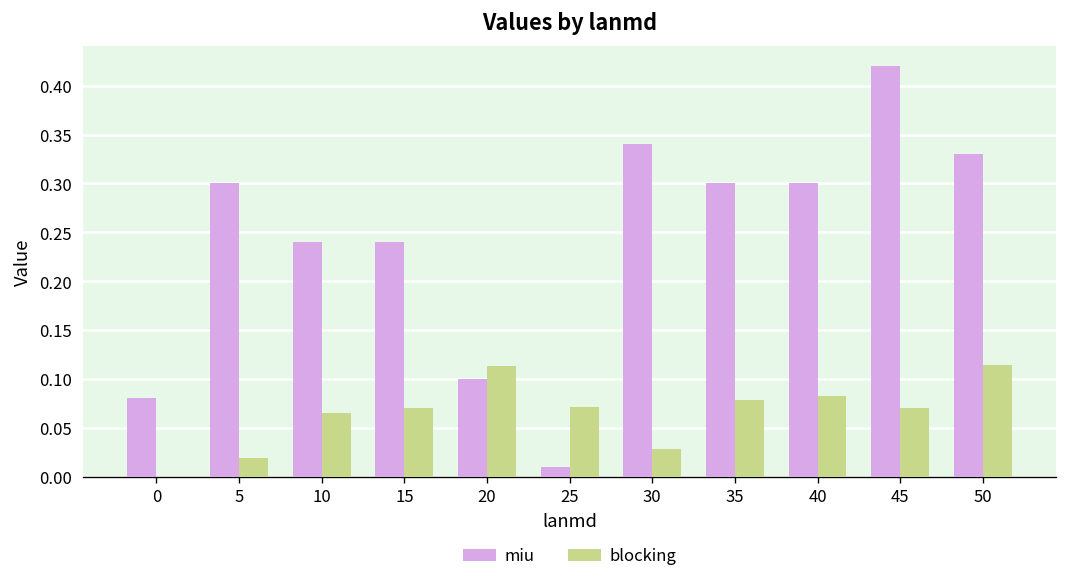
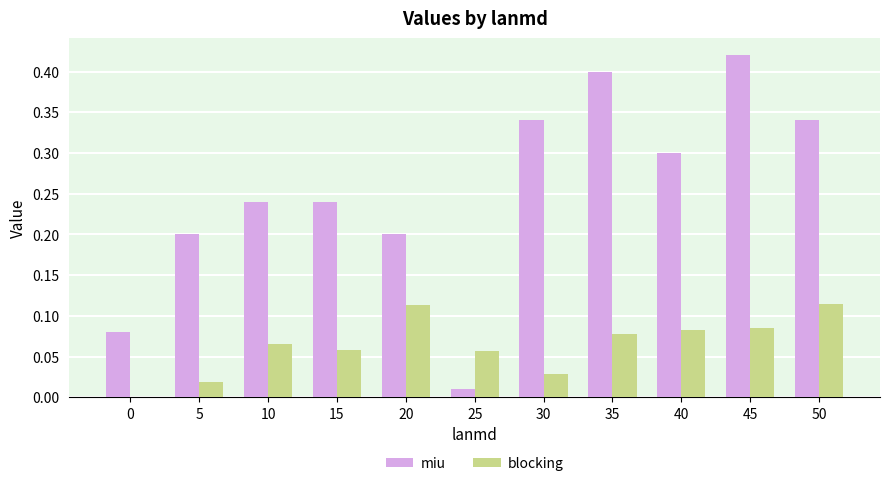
  {
    "miu": {
      "0": 0.08,
-     "5": 0.3,
+     "5": 0.2,
      "10": 0.24,
      "15": 0.24,
-     "20": 0.1,
+     "20": 0.2,
      "25": 0.01,
      "30": 0.34,
-     "35": 0.3,
+     "35": 0.4,
      "40": 0.30,
      "45": 0.42,
-     "50": 0.33
+     "50": 0.34
    },
    "blocking": {
      "0": 0.00,
      "5": 0.02,
      "10": 0.07,
-     "15": 0.07,
+     "15": 0.06,
      "20": 0.11,
-     "25": 0.07,
+     "25": 0.06,
      "30": 0.03,
      "35": 0.08,
      "40": 0.08,
-     "45": 0.07,
+     "45": 0.08,
      "50": 0.11
    }
  }
